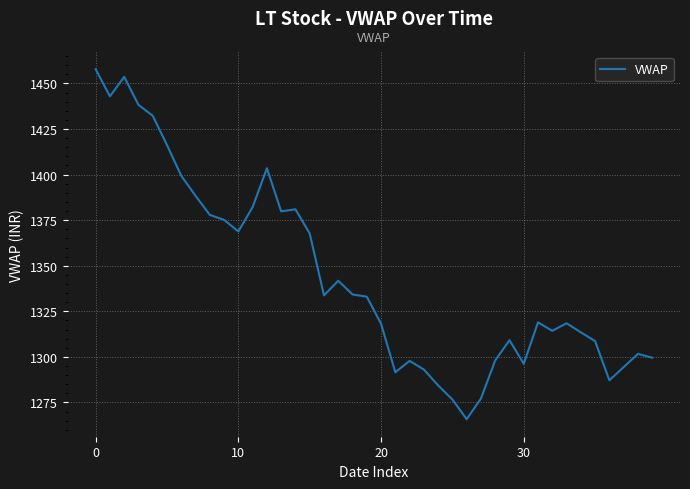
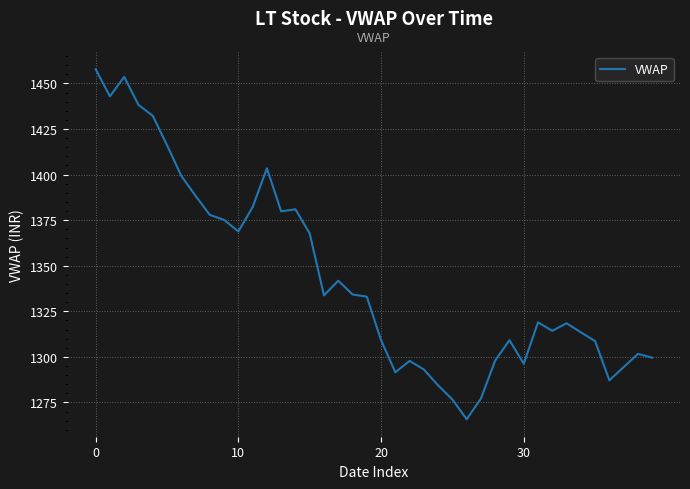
  {
    "0": 1458,
    "10": 1369,
-   "20": 1318,
+   "20": 1309,
    "30": 1296
  }
